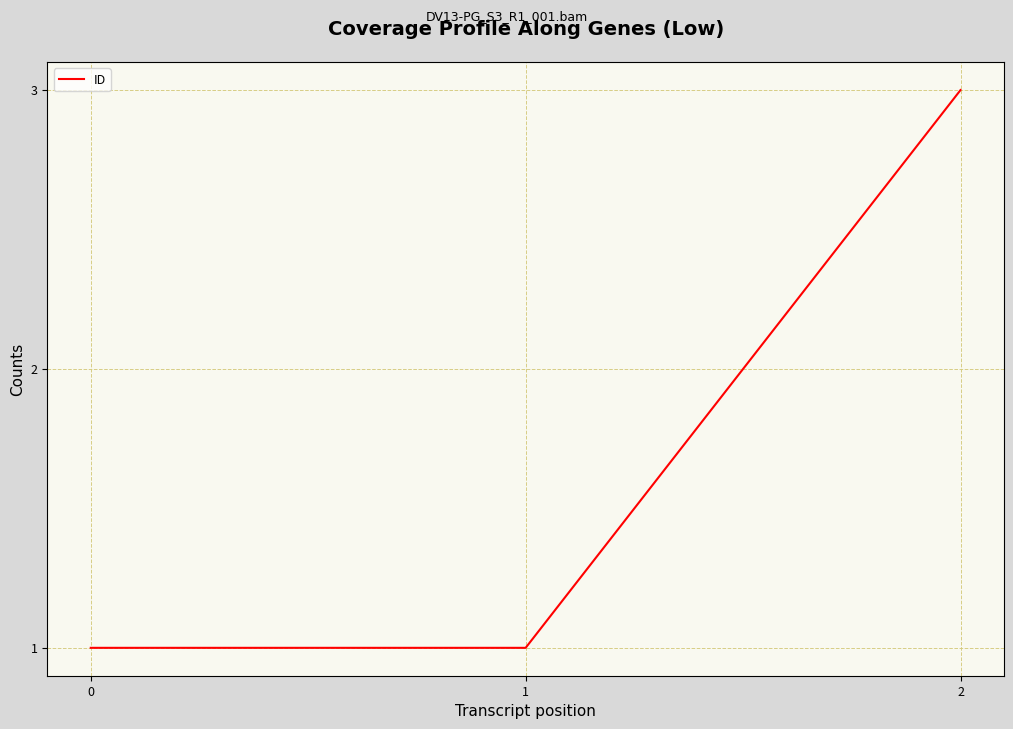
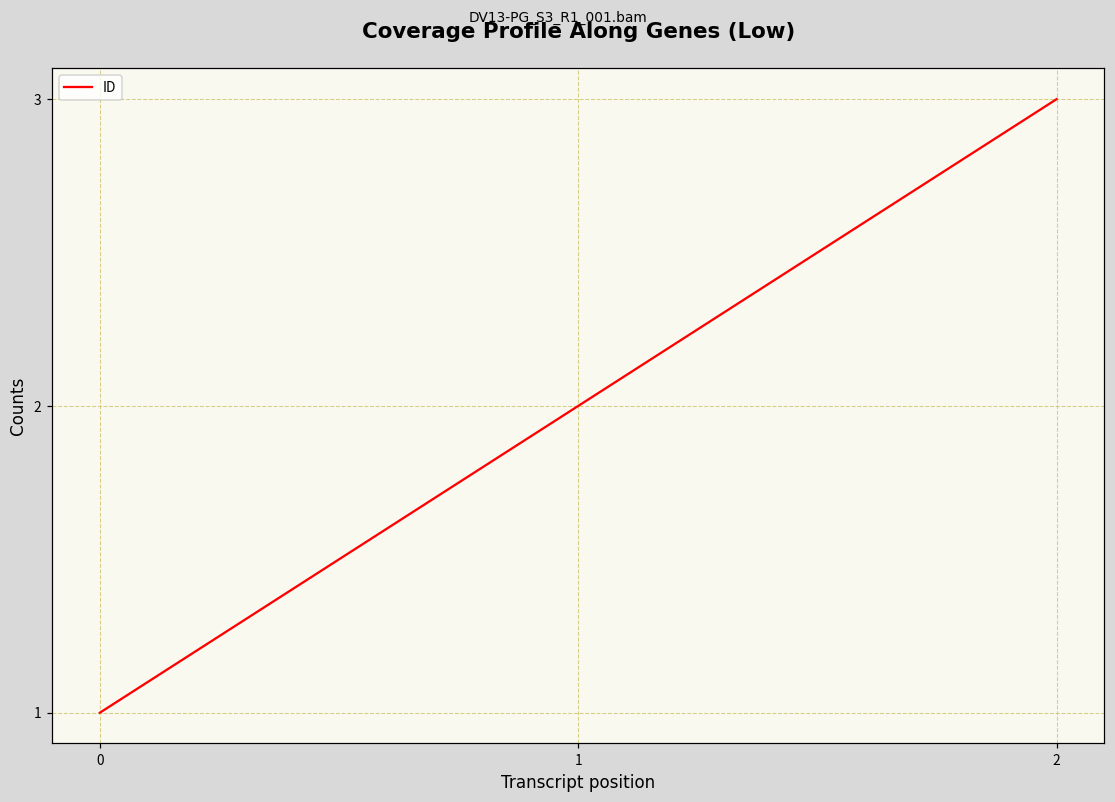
  {
    "0": 1,
-   "1": 1,
+   "1": 2,
    "2": 3
  }
